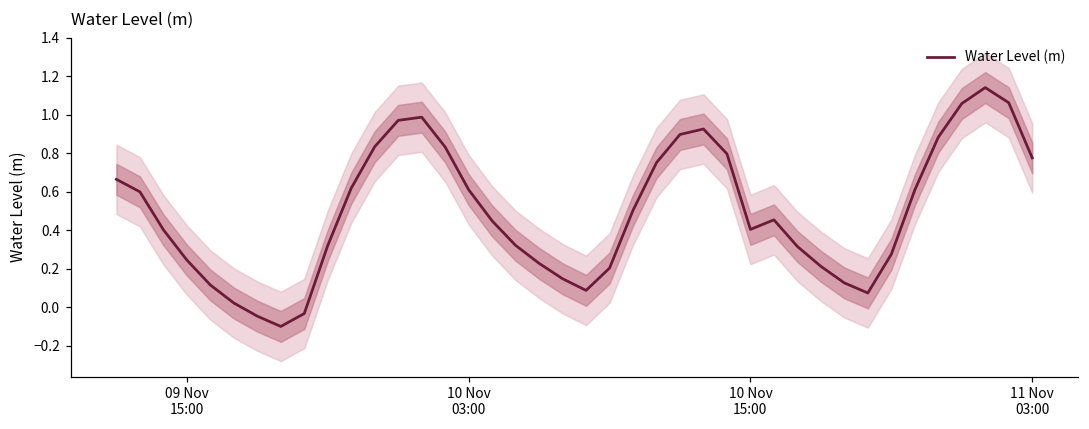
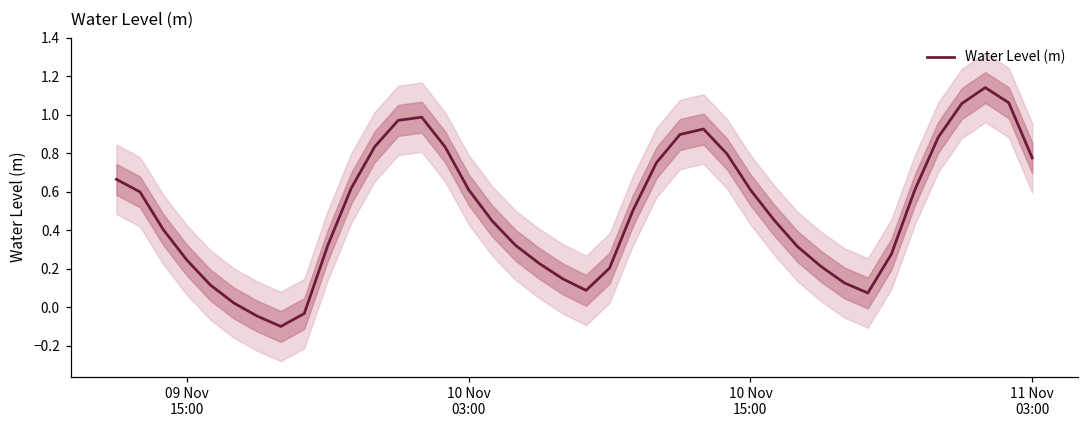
  {
    "Water Level (m)": {
      "09 Nov 15:00": 0.24,
      "10 Nov 03:00": 0.61,
-     "10 Nov 15:00": 0.40,
+     "10 Nov 15:00": 0.61,
      "11 Nov 03:00": 0.78
    }
  }
